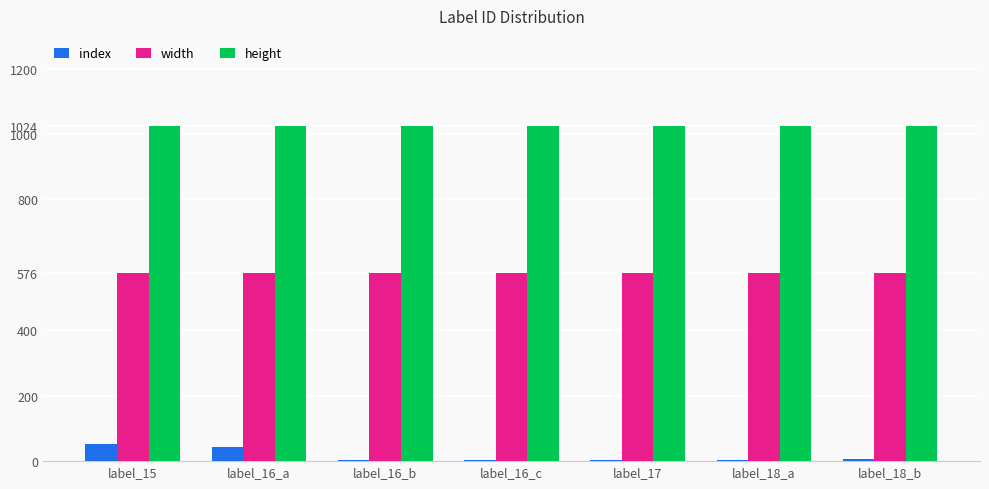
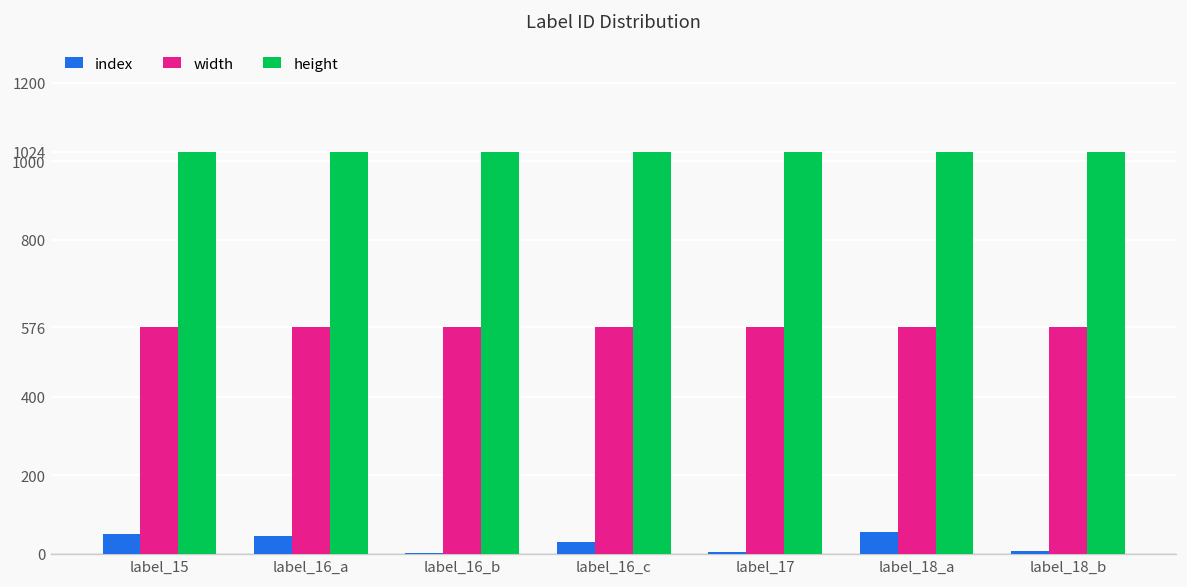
  {
    "index": {
      "label_15": 50,
      "label_16_a": 40,
-     "label_16_c": 0,
-     "label_18_a": 10
+     "label_16_c": 30,
+     "label_18_a": 50
    },
    "width": {
      "label_15": 580,
      "label_16_a": 580,
      "label_16_b": 580,
      "label_16_c": 580,
      "label_17": 580,
      "label_18_a": 580,
      "label_18_b": 580
    },
    "height": {
      "label_15": 1020,
      "label_16_a": 1020,
      "label_16_b": 1020,
      "label_16_c": 1020,
      "label_17": 1020,
      "label_18_a": 1020,
      "label_18_b": 1020
    }
  }
